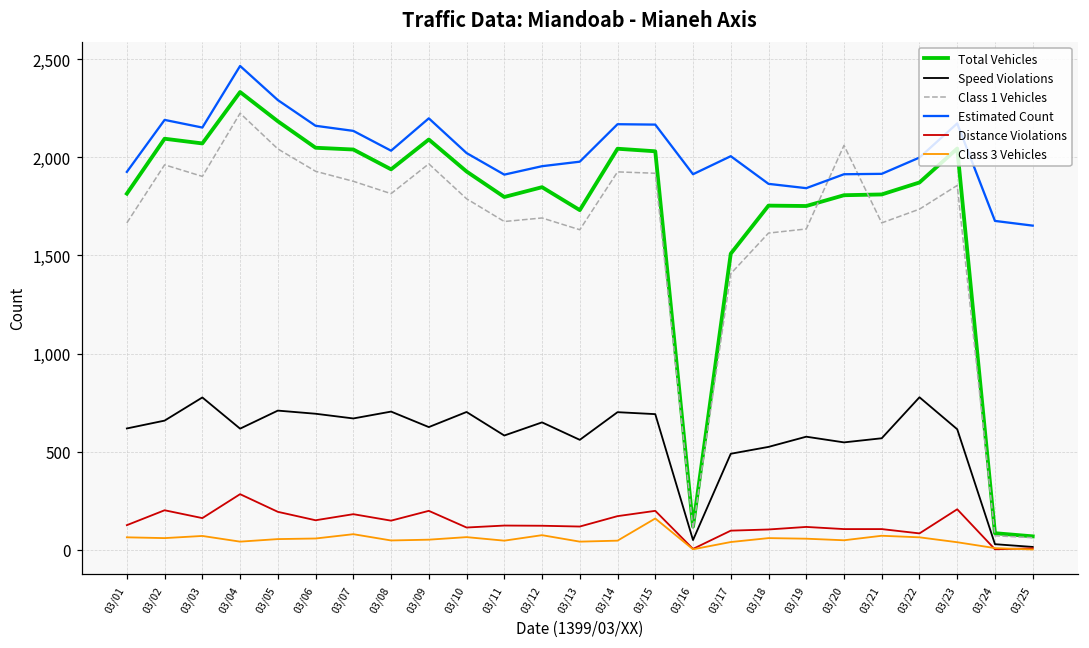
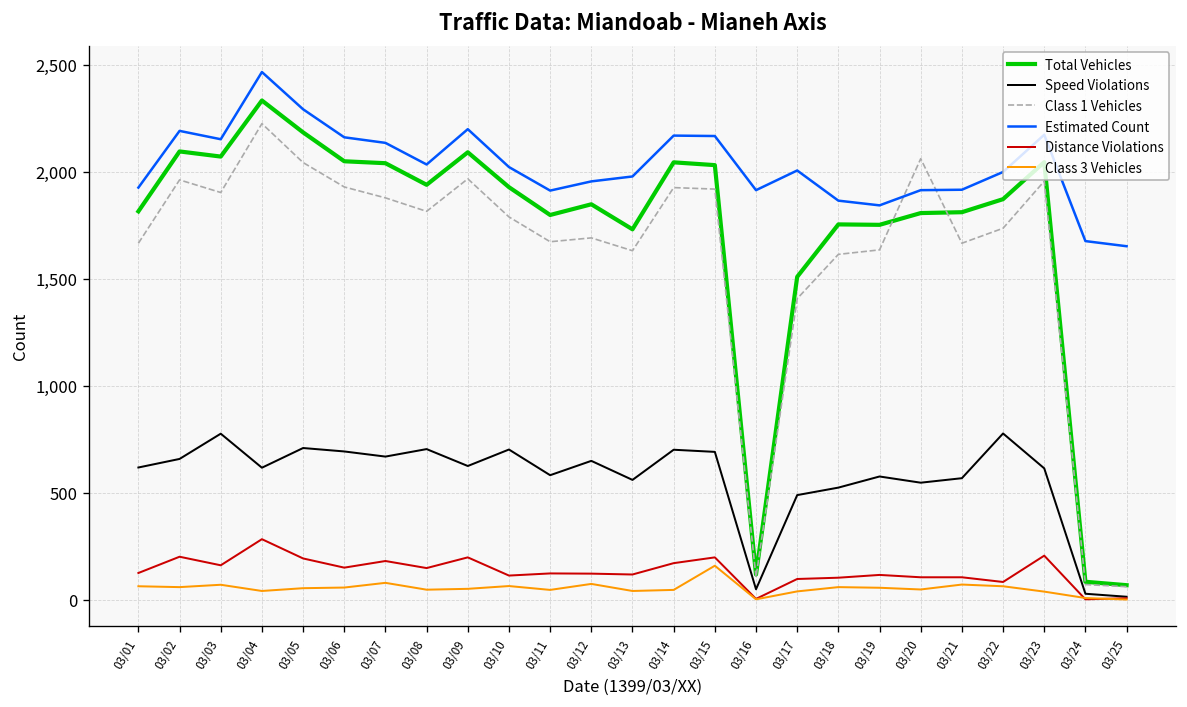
  {
    "Total Vehicles": {
      "03/01": "1,820",
      "03/02": "2,100",
      "03/03": "2,070",
      "03/04": "2,330",
      "03/05": "2,180",
      "03/06": "2,050",
      "03/07": "2,040",
      "03/08": "1,940",
      "03/09": "2,090",
      "03/10": "1,930",
      "03/11": "1,800",
      "03/12": "1,850",
      "03/13": "1,730",
      "03/14": "2,040",
      "03/15": "2,030",
      "03/17": "1,510",
      "03/18": "1,750",
      "03/19": "1,750",
      "03/20": "1,810",
      "03/21": "1,810",
      "03/22": "1,870"
    },
    "Speed Violations": {
      "03/01": "620",
      "03/02": "660",
      "03/03": "780",
      "03/04": "620",
      "03/05": "710",
      "03/06": "690",
      "03/07": "670",
      "03/08": "700",
      "03/09": "630",
      "03/10": "700",
      "03/11": "580",
      "03/12": "650",
      "03/13": "560",
      "03/14": "700",
      "03/15": "690",
      "03/16": "50",
      "03/17": "490",
      "03/18": "520",
      "03/19": "580",
      "03/20": "550",
      "03/21": "570",
      "03/22": "780",
      "03/23": "610",
      "03/24": "30"
    },
    "Class 1 Vehicles": {
      "03/01": "1,670",
      "03/02": "1,960",
      "03/03": "1,900",
      "03/04": "2,230",
      "03/05": "2,040",
      "03/06": "1,930",
      "03/07": "1,880",
      "03/08": "1,820",
      "03/09": "1,970",
      "03/10": "1,790",
      "03/11": "1,670",
      "03/12": "1,690",
      "03/13": "1,630",
      "03/14": "1,930",
      "03/15": "1,920",
      "03/17": "1,410",
      "03/18": "1,610",
      "03/19": "1,640",
      "03/20": "2,060",
      "03/21": "1,670",
      "03/22": "1,740",
-     "03/23": "1,860"
+     "03/23": "1,960"
    },
    "Estimated Count": {
      "03/01": "1,930",
      "03/02": "2,190",
      "03/03": "2,150",
      "03/04": "2,470",
      "03/05": "2,290",
      "03/06": "2,160",
      "03/07": "2,140",
      "03/08": "2,030",
      "03/09": "2,200",
      "03/10": "2,020",
      "03/11": "1,910",
      "03/12": "1,960",
      "03/13": "1,980",
      "03/14": "2,170",
      "03/15": "2,170",
      "03/16": "1,910",
      "03/17": "2,010",
      "03/18": "1,870",
      "03/19": "1,840",
      "03/20": "1,910",
      "03/21": "1,920",
      "03/22": "2,000",
      "03/24": "1,680",
      "03/25": "1,650"
    },
    "Distance Violations": {
      "03/01": "130",
      "03/02": "200",
      "03/03": "160",
      "03/04": "280",
      "03/05": "190",
      "03/06": "150",
      "03/07": "180",
      "03/08": "150",
      "03/09": "200",
      "03/10": "110",
      "03/11": "120",
      "03/12": "120",
      "03/13": "120",
      "03/14": "170",
      "03/15": "200",
      "03/17": "100",
      "03/18": "100",
      "03/19": "120",
      "03/20": "110",
      "03/21": "110",
      "03/22": "80",
      "03/23": "210"
    },
    "Class 3 Vehicles": {
      "03/01": "60",
      "03/02": "60",
      "03/03": "70",
      "03/04": "40",
      "03/05": "50",
      "03/06": "60",
      "03/07": "80",
      "03/08": "50",
      "03/09": "50",
      "03/10": "60",
      "03/11": "50",
      "03/12": "70",
      "03/13": "40",
      "03/14": "50",
      "03/15": "160",
      "03/17": "40",
      "03/18": "60",
      "03/19": "60",
      "03/20": "50",
      "03/21": "70",
      "03/22": "60",
      "03/23": "40"
    }
  }
